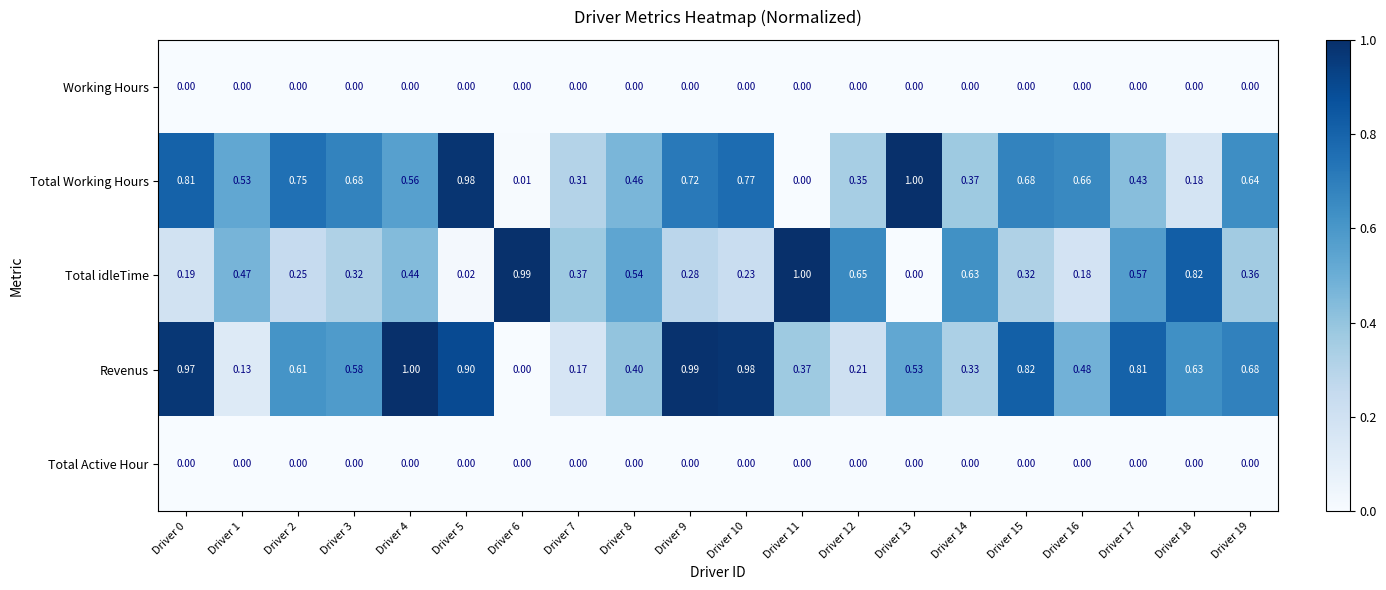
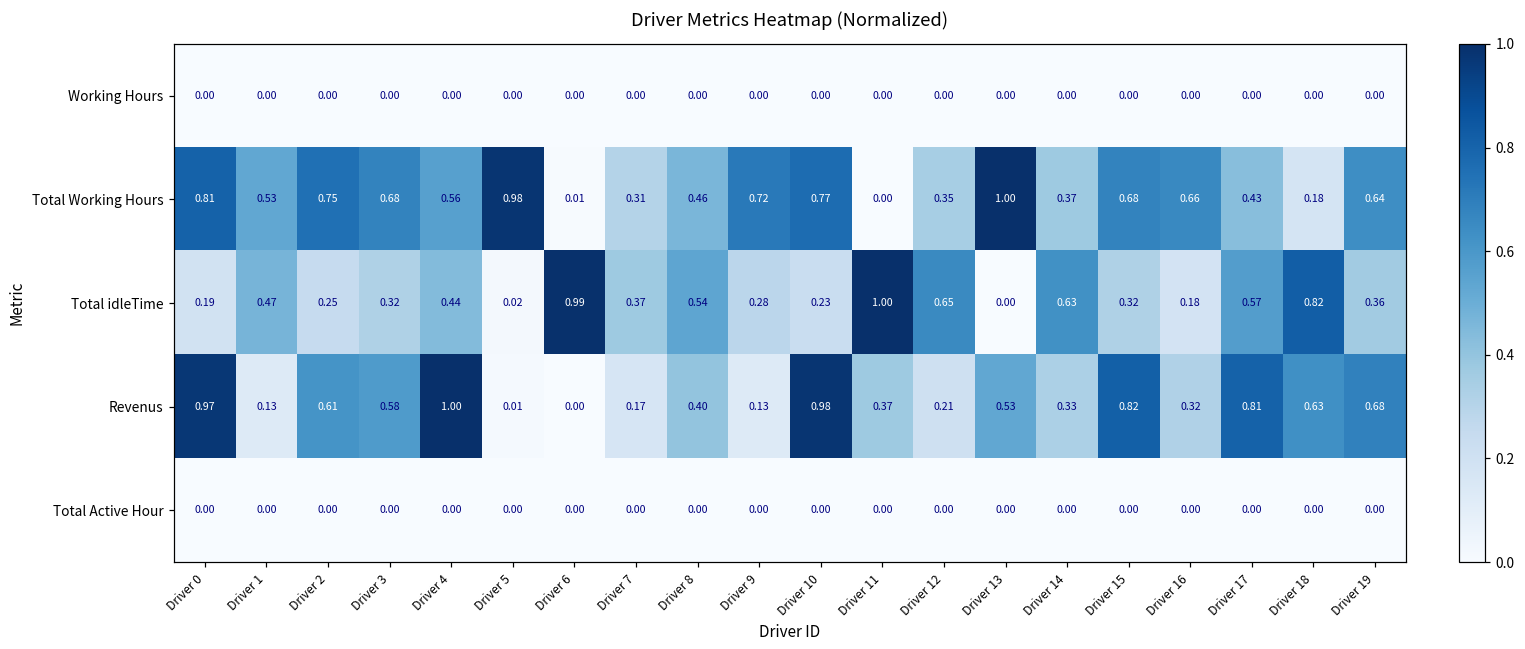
  {
    "Working Hours": {
      "Driver 0": 0.00,
      "Driver 1": 0.00,
      "Driver 2": 0.00,
      "Driver 3": 0.00,
      "Driver 4": 0.00,
      "Driver 5": 0.00,
      "Driver 6": 0.00,
      "Driver 7": 0.00,
      "Driver 8": 0.00,
      "Driver 9": 0.00,
      "Driver 10": 0.00,
      "Driver 11": 0.00,
      "Driver 12": 0.00,
      "Driver 13": 0.00,
      "Driver 14": 0.00,
      "Driver 15": 0.00,
      "Driver 16": 0.00,
      "Driver 17": 0.00,
      "Driver 18": 0.00,
      "Driver 19": 0.00
    },
    "Total Working Hours": {
      "Driver 0": 0.81,
      "Driver 1": 0.53,
      "Driver 2": 0.75,
      "Driver 3": 0.68,
      "Driver 4": 0.56,
      "Driver 5": 0.98,
      "Driver 6": 0.01,
      "Driver 7": 0.31,
      "Driver 8": 0.46,
      "Driver 9": 0.72,
      "Driver 10": 0.77,
      "Driver 11": 0.00,
      "Driver 12": 0.35,
      "Driver 13": 1.00,
      "Driver 14": 0.37,
      "Driver 15": 0.68,
      "Driver 16": 0.66,
      "Driver 17": 0.43,
      "Driver 18": 0.18,
      "Driver 19": 0.64
    },
    "Total idleTime": {
      "Driver 0": 0.19,
      "Driver 1": 0.47,
      "Driver 2": 0.25,
      "Driver 3": 0.32,
      "Driver 4": 0.44,
      "Driver 5": 0.02,
      "Driver 6": 0.99,
      "Driver 7": 0.37,
      "Driver 8": 0.54,
      "Driver 9": 0.28,
      "Driver 10": 0.23,
      "Driver 11": 1.00,
      "Driver 12": 0.65,
      "Driver 13": 0.00,
      "Driver 14": 0.63,
      "Driver 15": 0.32,
      "Driver 16": 0.18,
      "Driver 17": 0.57,
      "Driver 18": 0.82,
      "Driver 19": 0.36
    },
    "Revenus": {
      "Driver 0": 0.97,
      "Driver 1": 0.13,
      "Driver 2": 0.61,
      "Driver 3": 0.58,
      "Driver 4": 1.00,
-     "Driver 5": 0.90,
+     "Driver 5": 0.01,
      "Driver 6": 0.00,
      "Driver 7": 0.17,
      "Driver 8": 0.40,
-     "Driver 9": 0.99,
+     "Driver 9": 0.13,
      "Driver 10": 0.98,
      "Driver 11": 0.37,
      "Driver 12": 0.21,
      "Driver 13": 0.53,
      "Driver 14": 0.33,
      "Driver 15": 0.82,
-     "Driver 16": 0.48,
+     "Driver 16": 0.32,
      "Driver 17": 0.81,
      "Driver 18": 0.63,
      "Driver 19": 0.68
    },
    "Total Active Hour": {
      "Driver 0": 0.00,
      "Driver 1": 0.00,
      "Driver 2": 0.00,
      "Driver 3": 0.00,
      "Driver 4": 0.00,
      "Driver 5": 0.00,
      "Driver 6": 0.00,
      "Driver 7": 0.00,
      "Driver 8": 0.00,
      "Driver 9": 0.00,
      "Driver 10": 0.00,
      "Driver 11": 0.00,
      "Driver 12": 0.00,
      "Driver 13": 0.00,
      "Driver 14": 0.00,
      "Driver 15": 0.00,
      "Driver 16": 0.00,
      "Driver 17": 0.00,
      "Driver 18": 0.00,
      "Driver 19": 0.00
    }
  }
